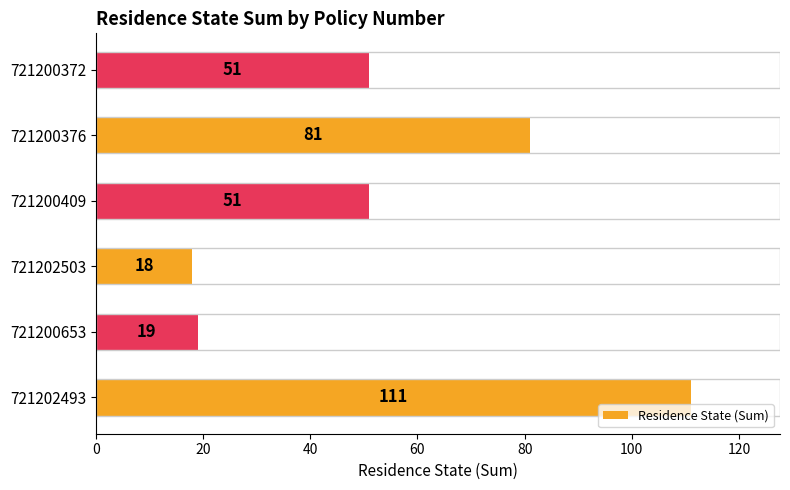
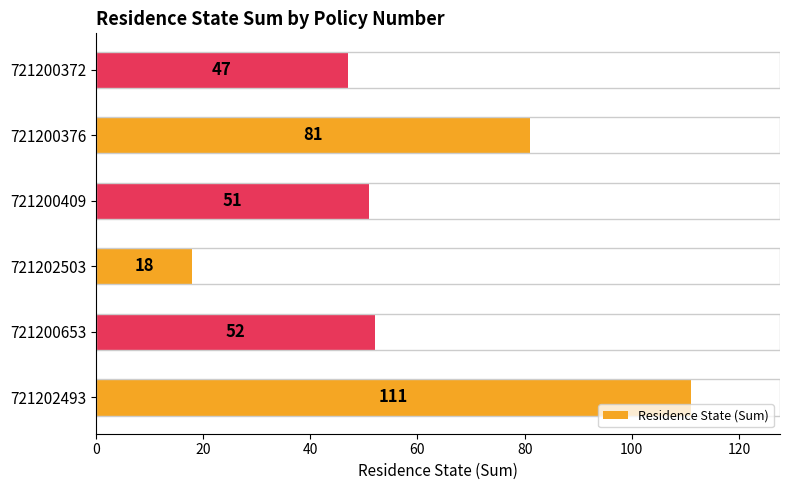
  {
-   "721200372": 51,
+   "721200372": 47,
    "721200376": 81,
    "721200409": 51,
    "721202503": 18,
-   "721200653": 19,
+   "721200653": 52,
    "721202493": 111
  }
